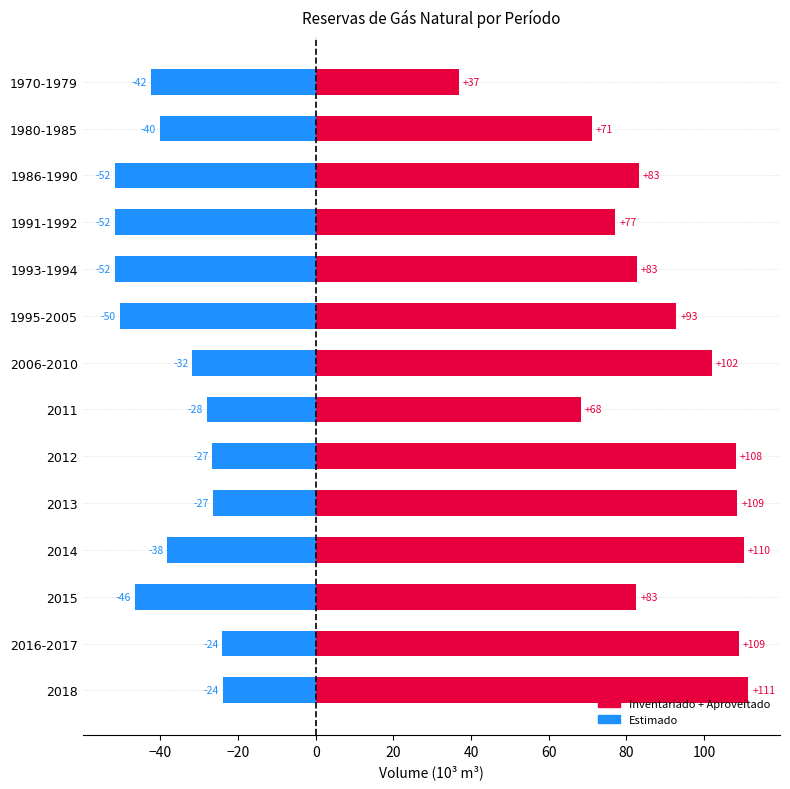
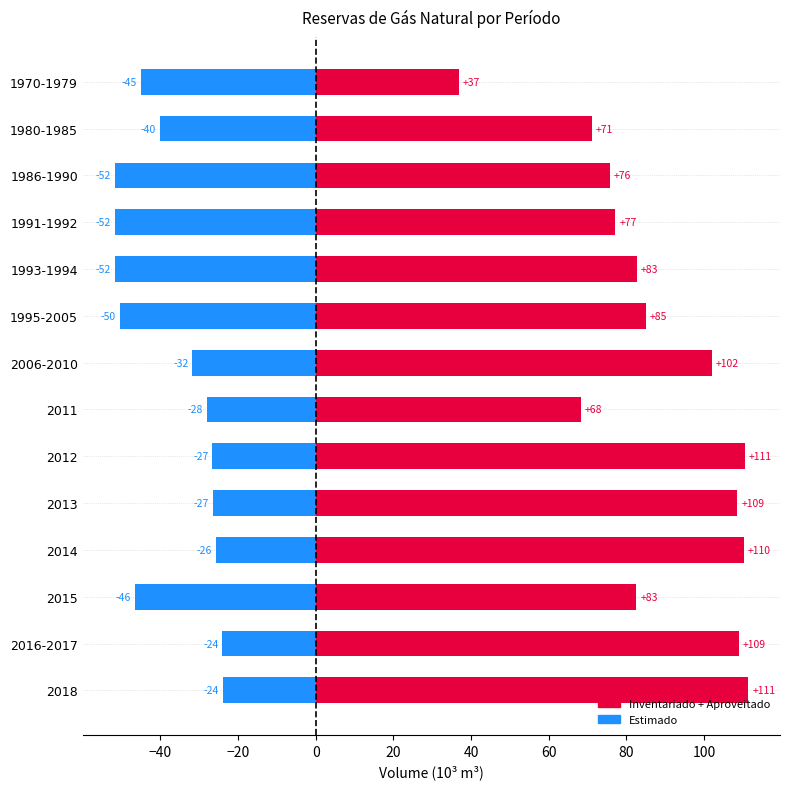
  {
    "Inventariado + Aproveitado": {
      "1970-1979": "+37",
      "1980-1985": "+71",
-     "1986-1990": "+83",
+     "1986-1990": "+76",
      "1991-1992": "+77",
      "1993-1994": "+83",
-     "1995-2005": "+93",
+     "1995-2005": "+85",
      "2006-2010": "+102",
      "2011": "+68",
-     "2012": "+108",
+     "2012": "+111",
      "2013": "+109",
      "2014": "+110",
      "2015": "+83",
      "2016-2017": "+109",
      "2018": "+111"
    },
    "Estimado": {
-     "1970-1979": "-42",
+     "1970-1979": "-45",
      "1980-1985": "-40",
      "1986-1990": "-52",
      "1991-1992": "-52",
      "1993-1994": "-52",
      "1995-2005": "-50",
      "2006-2010": "-32",
      "2011": "-28",
      "2012": "-27",
      "2013": "-27",
-     "2014": "-38",
+     "2014": "-26",
      "2015": "-46",
      "2016-2017": "-24",
      "2018": "-24"
    }
  }
